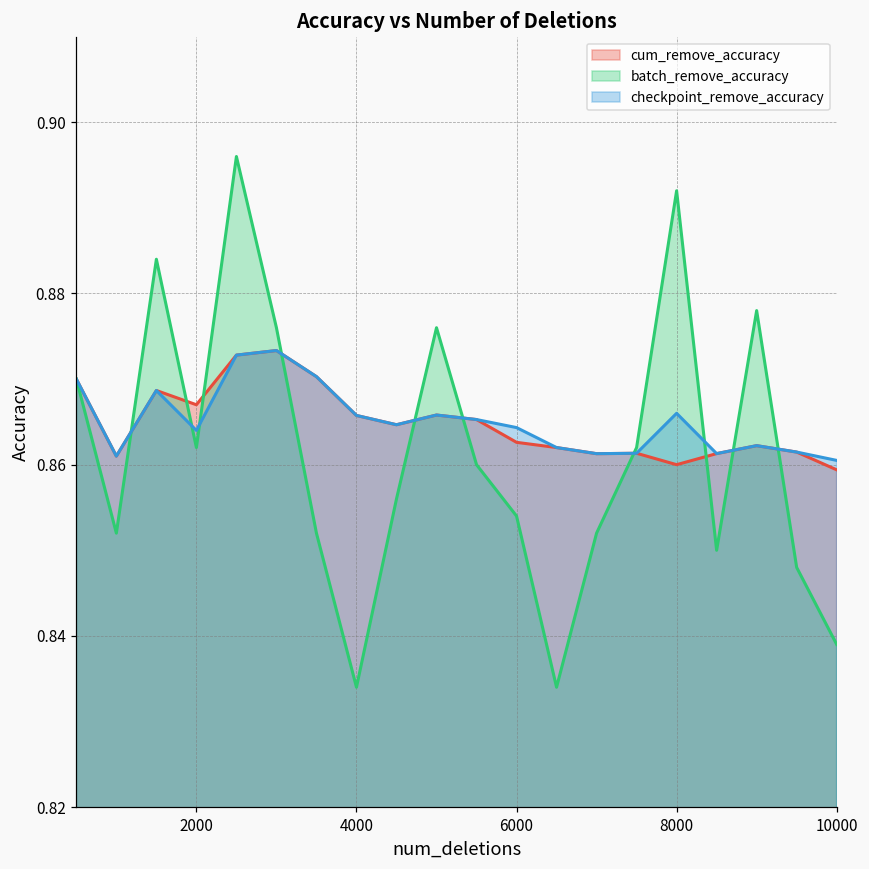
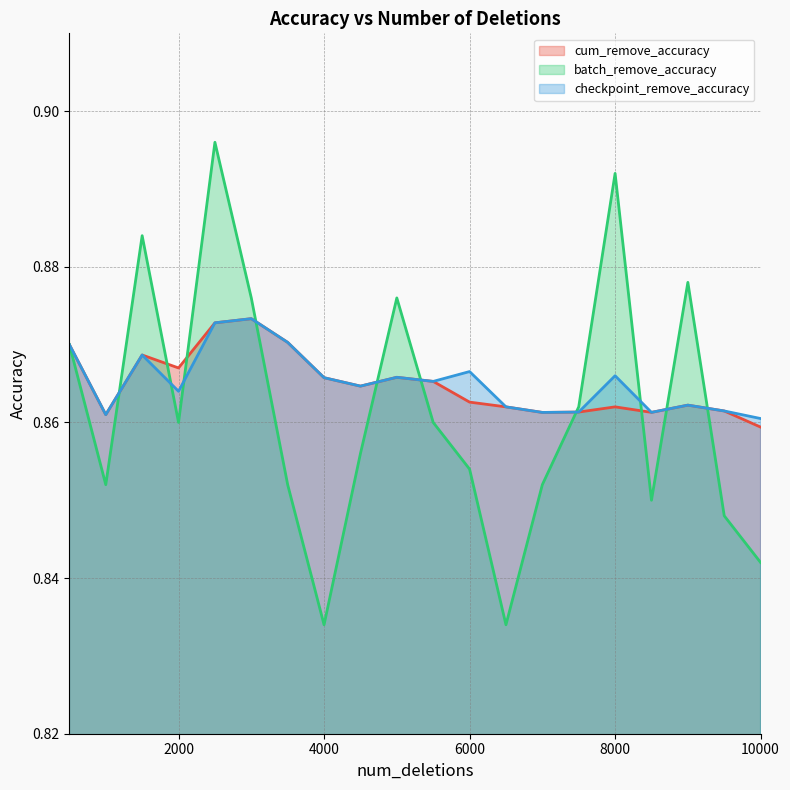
  {
    "cum_remove_accuracy": {
      "2000": 0.867,
      "6000": 0.863,
-     "8000": 0.860,
+     "8000": 0.862,
      "10000": 0.859
    },
    "batch_remove_accuracy": {
-     "2000": 0.862,
+     "2000": 0.860,
      "4000": 0.834,
      "6000": 0.854,
      "8000": 0.892,
-     "10000": 0.839
+     "10000": 0.842
    },
    "checkpoint_remove_accuracy": {
      "2000": 0.864,
-     "6000": 0.864,
+     "6000": 0.867,
      "8000": 0.866,
      "10000": 0.861
    }
  }
